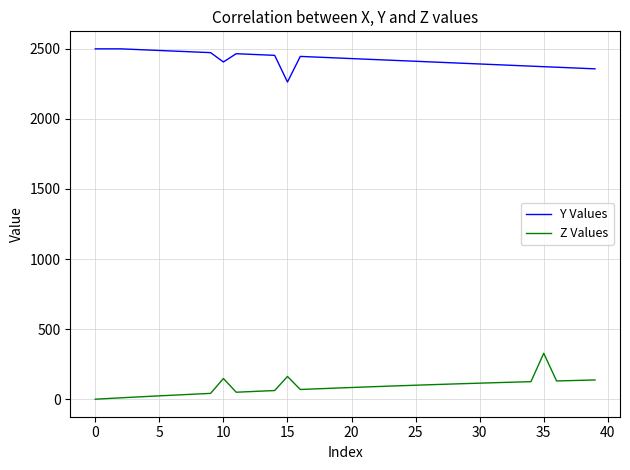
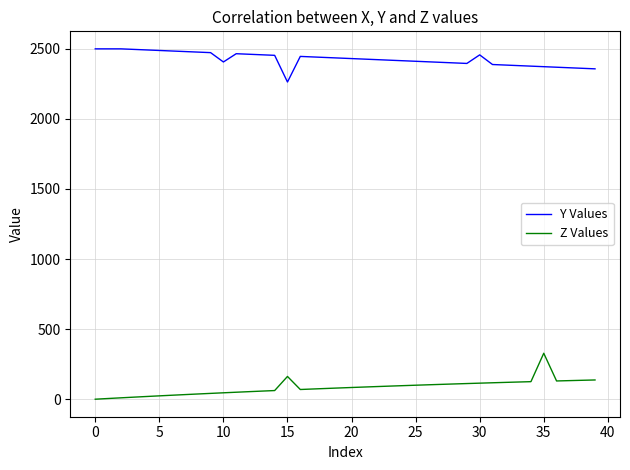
  {
    "Y Values": {
      "0": 2500,
      "5": 2490,
      "10": 2410,
      "15": 2260,
      "20": 2430,
      "25": 2410,
-     "30": 2390,
+     "30": 2460,
      "35": 2370
    },
    "Z Values": {
      "0": 0,
      "5": 20,
-     "10": 150,
+     "10": 50,
      "15": 160,
      "20": 80,
      "25": 100,
      "30": 110,
      "35": 330
    }
  }
